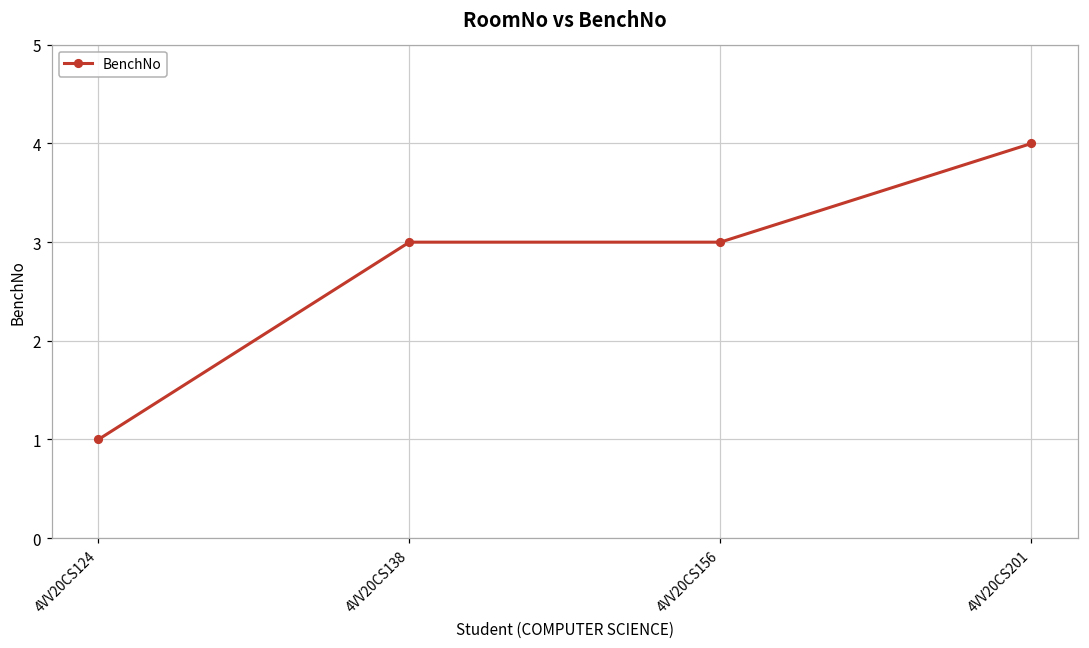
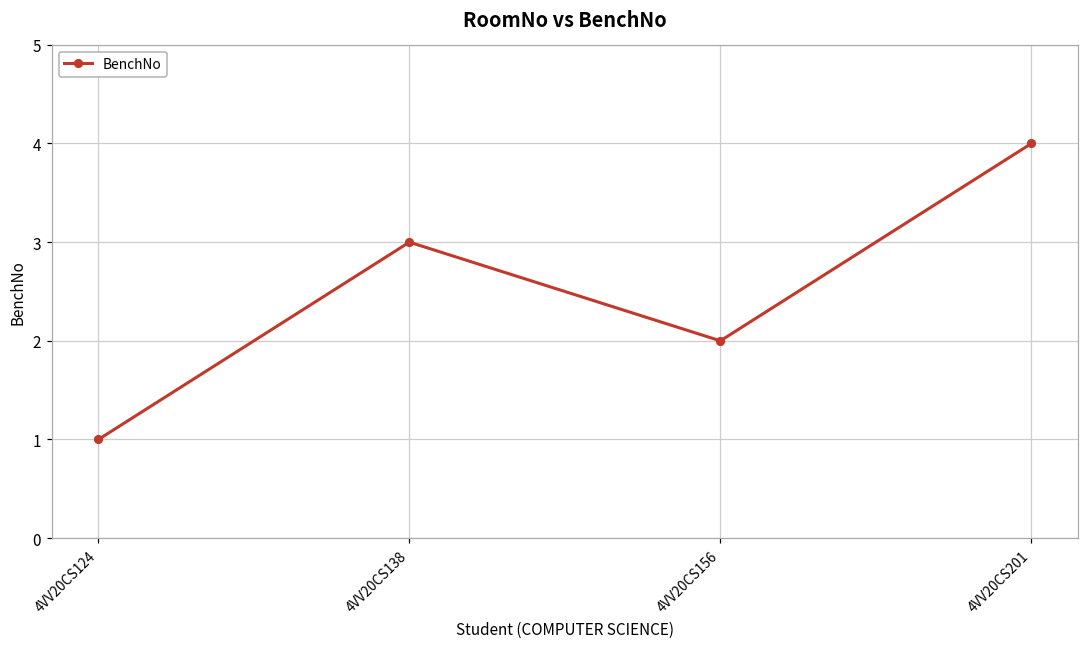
  {
    "4VV20CS124": 1,
    "4VV20CS138": 3,
-   "4VV20CS156": 3,
+   "4VV20CS156": 2,
    "4VV20CS201": 4
  }
